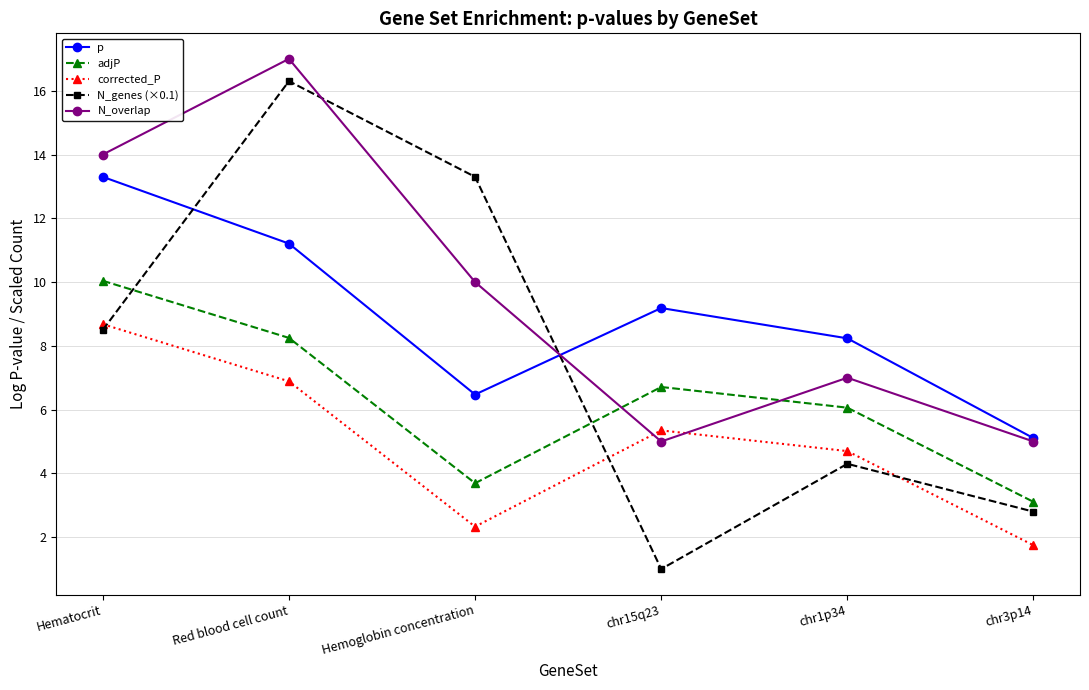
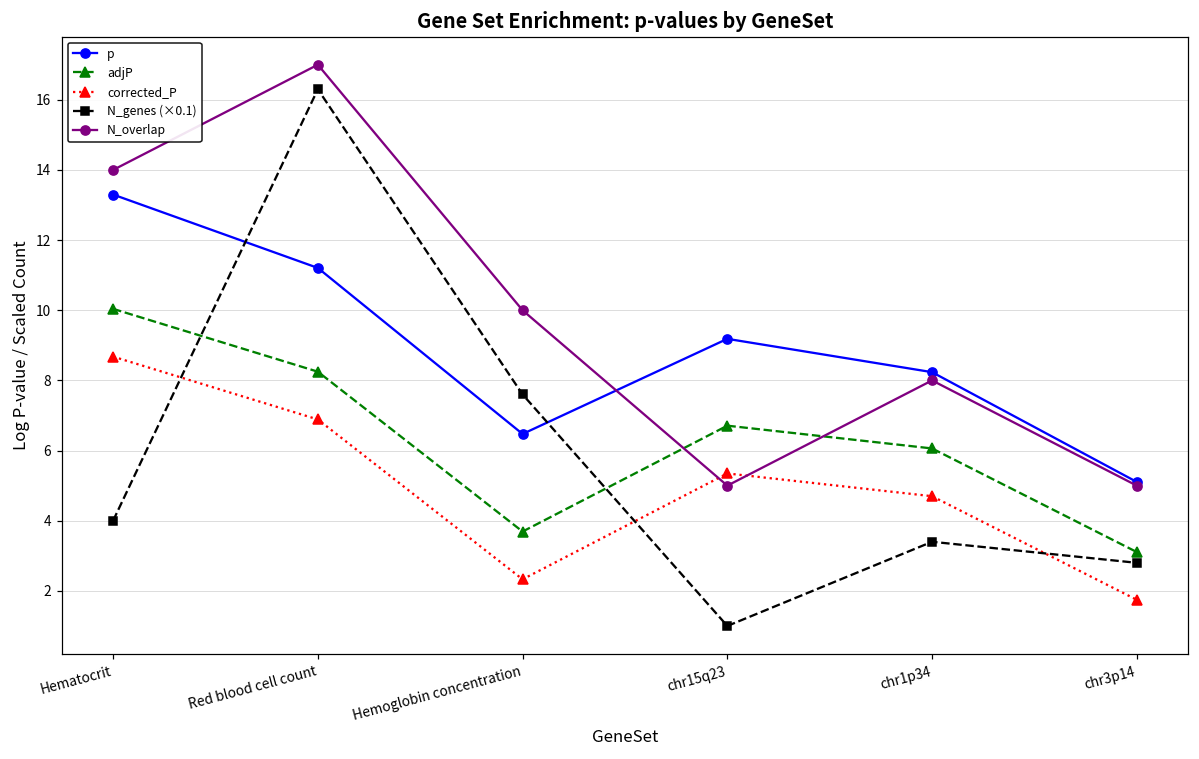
  {
    "p": {
      "Hematocrit": 13.3,
      "Red blood cell count": 11.2,
      "Hemoglobin concentration": 6.5,
      "chr15q23": 9.2,
      "chr1p34": 8.2,
      "chr3p14": 5.1
    },
    "adjP": {
      "Hematocrit": 10.0,
      "Red blood cell count": 8.2,
      "Hemoglobin concentration": 3.7,
      "chr15q23": 6.7,
      "chr1p34": 6.1,
      "chr3p14": 3.1
    },
    "corrected_P": {
      "Hematocrit": 8.7,
      "Red blood cell count": 6.9,
      "Hemoglobin concentration": 2.3,
      "chr15q23": 5.3,
      "chr1p34": 4.7,
      "chr3p14": 1.7
    },
    "N_genes (×0.1)": {
-     "Hematocrit": 8.5,
+     "Hematocrit": 4.0,
      "Red blood cell count": 16.3,
-     "Hemoglobin concentration": 13.3,
+     "Hemoglobin concentration": 7.6,
      "chr15q23": 1.0,
-     "chr1p34": 4.3,
+     "chr1p34": 3.4,
      "chr3p14": 2.8
    },
    "N_overlap": {
      "Hematocrit": 14,
      "Red blood cell count": 17,
      "Hemoglobin concentration": 10,
      "chr15q23": 5,
-     "chr1p34": 7,
+     "chr1p34": 8,
      "chr3p14": 5
    }
  }
